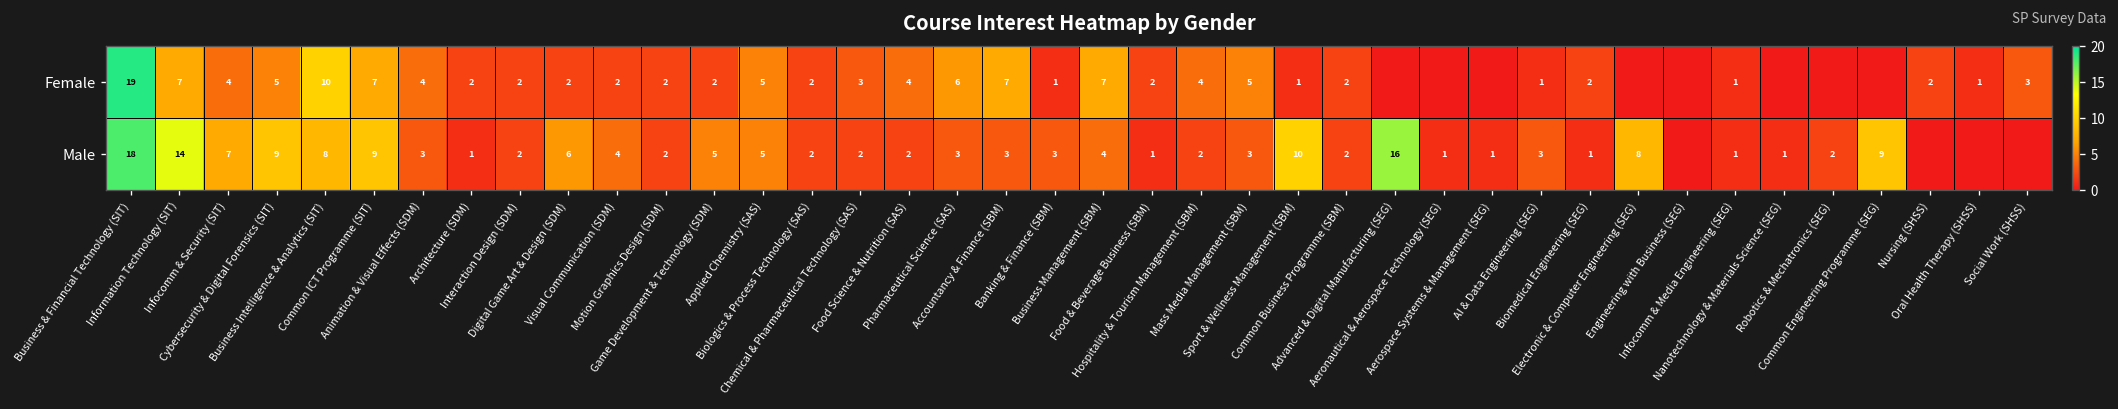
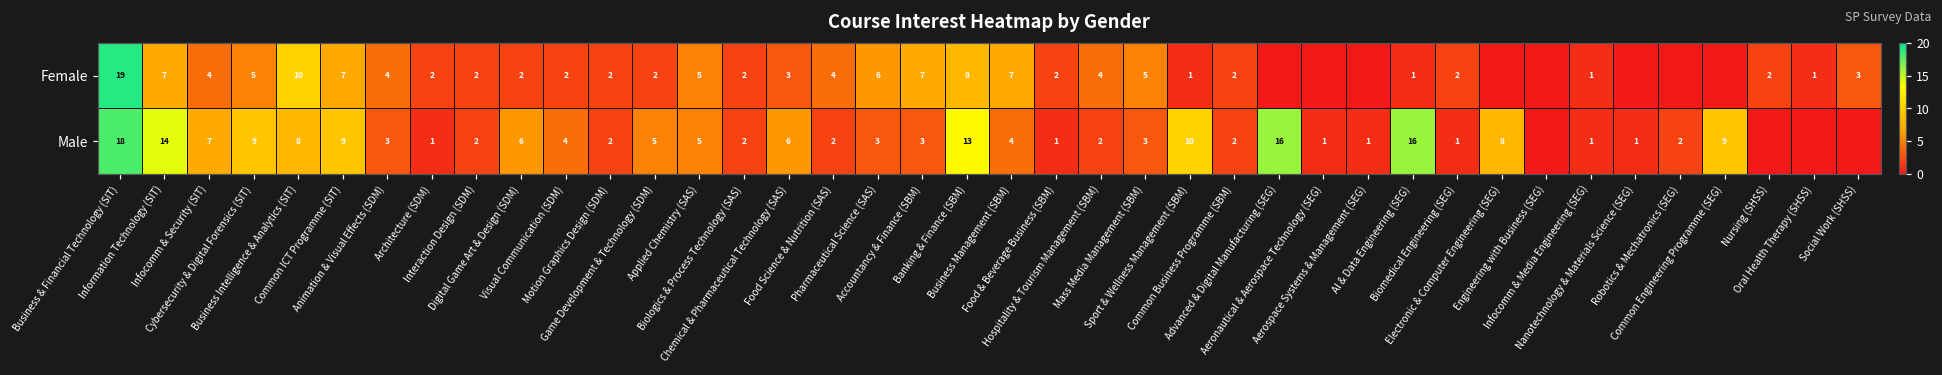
  {
    "Female": {
      "Business & Financial Technology (SIT)": 19,
      "Information Technology (SIT)": 7,
      "Infocomm & Security (SIT)": 4,
      "Cybersecurity & Digital Forensics (SIT)": 5,
      "Business Intelligence & Analytics (SIT)": 10,
      "Common ICT Programme (SIT)": 7,
      "Animation & Visual Effects (SDM)": 4,
      "Architecture (SDM)": 2,
      "Interaction Design (SDM)": 2,
      "Digital Game Art & Design (SDM)": 2,
      "Visual Communication (SDM)": 2,
      "Motion Graphics Design (SDM)": 2,
      "Game Development & Technology (SDM)": 2,
      "Applied Chemistry (SAS)": 5,
      "Biologics & Process Technology (SAS)": 2,
      "Chemical & Pharmaceutical Technology (SAS)": 3,
      "Food Science & Nutrition (SAS)": 4,
      "Pharmaceutical Science (SAS)": 6,
      "Accountancy & Finance (SBM)": 7,
-     "Banking & Finance (SBM)": 1,
+     "Banking & Finance (SBM)": 8,
      "Business Management (SBM)": 7,
      "Food & Beverage Business (SBM)": 2,
      "Hospitality & Tourism Management (SBM)": 4,
      "Mass Media Management (SBM)": 5,
      "Sport & Wellness Management (SBM)": 1,
      "Common Business Programme (SBM)": 2,
      "AI & Data Engineering (SEG)": 1,
      "Biomedical Engineering (SEG)": 2,
      "Infocomm & Media Engineering (SEG)": 1,
      "Nursing (SHSS)": 2,
      "Oral Health Therapy (SHSS)": 1,
      "Social Work (SHSS)": 3
    },
    "Male": {
      "Business & Financial Technology (SIT)": 18,
      "Information Technology (SIT)": 14,
      "Infocomm & Security (SIT)": 7,
      "Cybersecurity & Digital Forensics (SIT)": 9,
      "Business Intelligence & Analytics (SIT)": 8,
      "Common ICT Programme (SIT)": 9,
      "Animation & Visual Effects (SDM)": 3,
      "Architecture (SDM)": 1,
      "Interaction Design (SDM)": 2,
      "Digital Game Art & Design (SDM)": 6,
      "Visual Communication (SDM)": 4,
      "Motion Graphics Design (SDM)": 2,
      "Game Development & Technology (SDM)": 5,
      "Applied Chemistry (SAS)": 5,
      "Biologics & Process Technology (SAS)": 2,
-     "Chemical & Pharmaceutical Technology (SAS)": 2,
+     "Chemical & Pharmaceutical Technology (SAS)": 6,
      "Food Science & Nutrition (SAS)": 2,
      "Pharmaceutical Science (SAS)": 3,
      "Accountancy & Finance (SBM)": 3,
-     "Banking & Finance (SBM)": 3,
+     "Banking & Finance (SBM)": 13,
      "Business Management (SBM)": 4,
      "Food & Beverage Business (SBM)": 1,
      "Hospitality & Tourism Management (SBM)": 2,
      "Mass Media Management (SBM)": 3,
      "Sport & Wellness Management (SBM)": 10,
      "Common Business Programme (SBM)": 2,
      "Advanced & Digital Manufacturing (SEG)": 16,
      "Aeronautical & Aerospace Technology (SEG)": 1,
      "Aerospace Systems & Management (SEG)": 1,
-     "AI & Data Engineering (SEG)": 3,
+     "AI & Data Engineering (SEG)": 16,
      "Biomedical Engineering (SEG)": 1,
      "Electronic & Computer Engineering (SEG)": 8,
      "Infocomm & Media Engineering (SEG)": 1,
      "Nanotechnology & Materials Science (SEG)": 1,
      "Robotics & Mechatronics (SEG)": 2,
      "Common Engineering Programme (SEG)": 9
    }
  }
